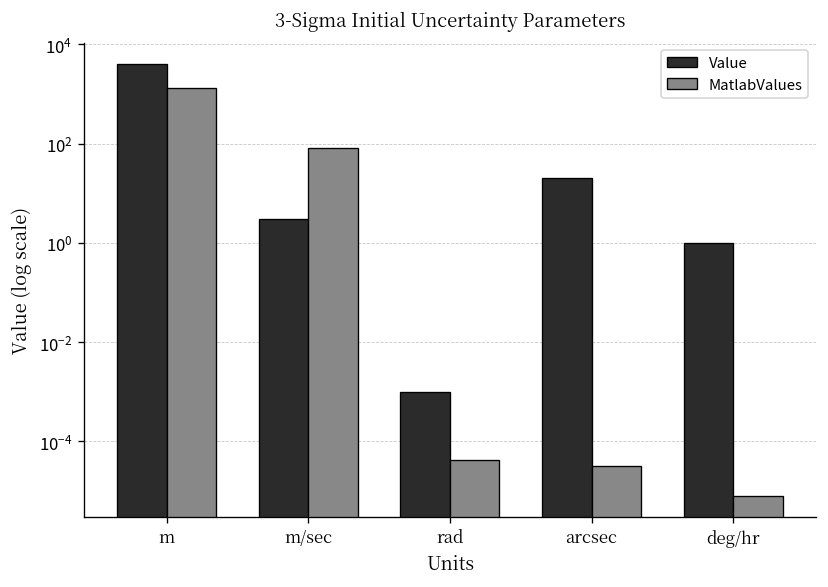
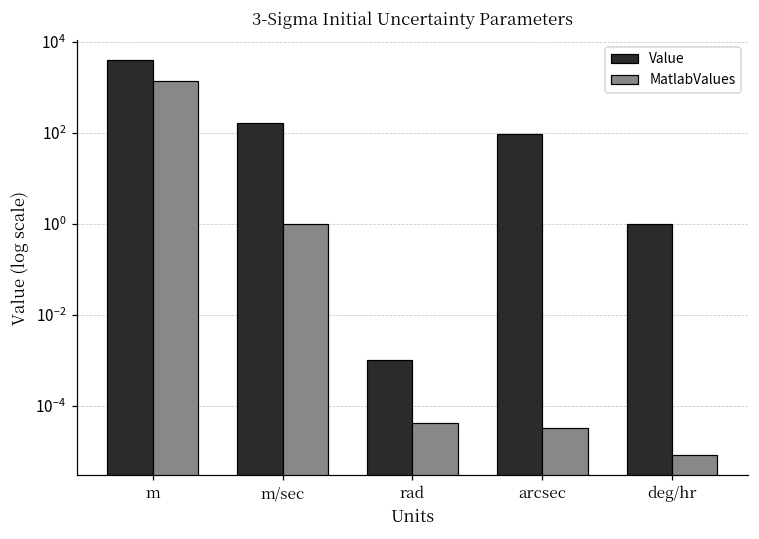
  {
    "Value": {
      "m": 4000,
-     "m/sec": 3,
+     "m/sec": 160,
      "rad": 0.0010,
-     "arcsec": 20,
+     "arcsec": 90,
      "deg/hr": 1
    },
    "MatlabValues": {
      "m": 1300,
-     "m/sec": 80,
+     "m/sec": 1,
      "rad": 0.00004,
      "arcsec": 0.00003,
      "deg/hr": 0.000008
    }
  }
